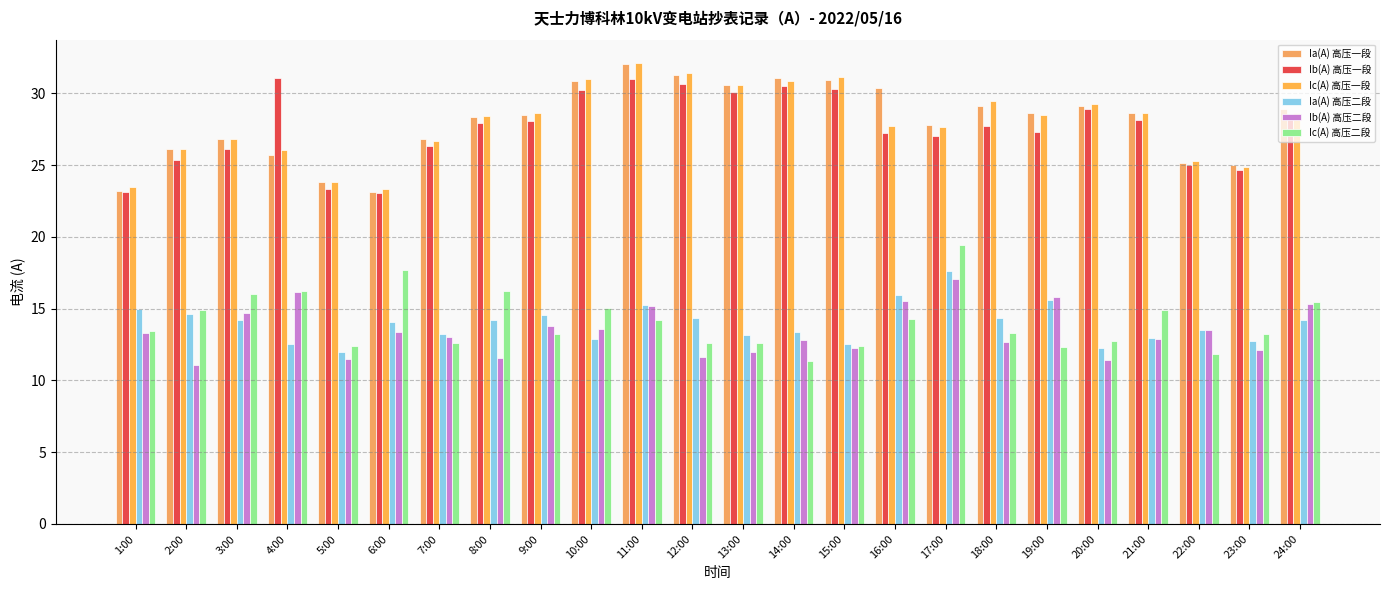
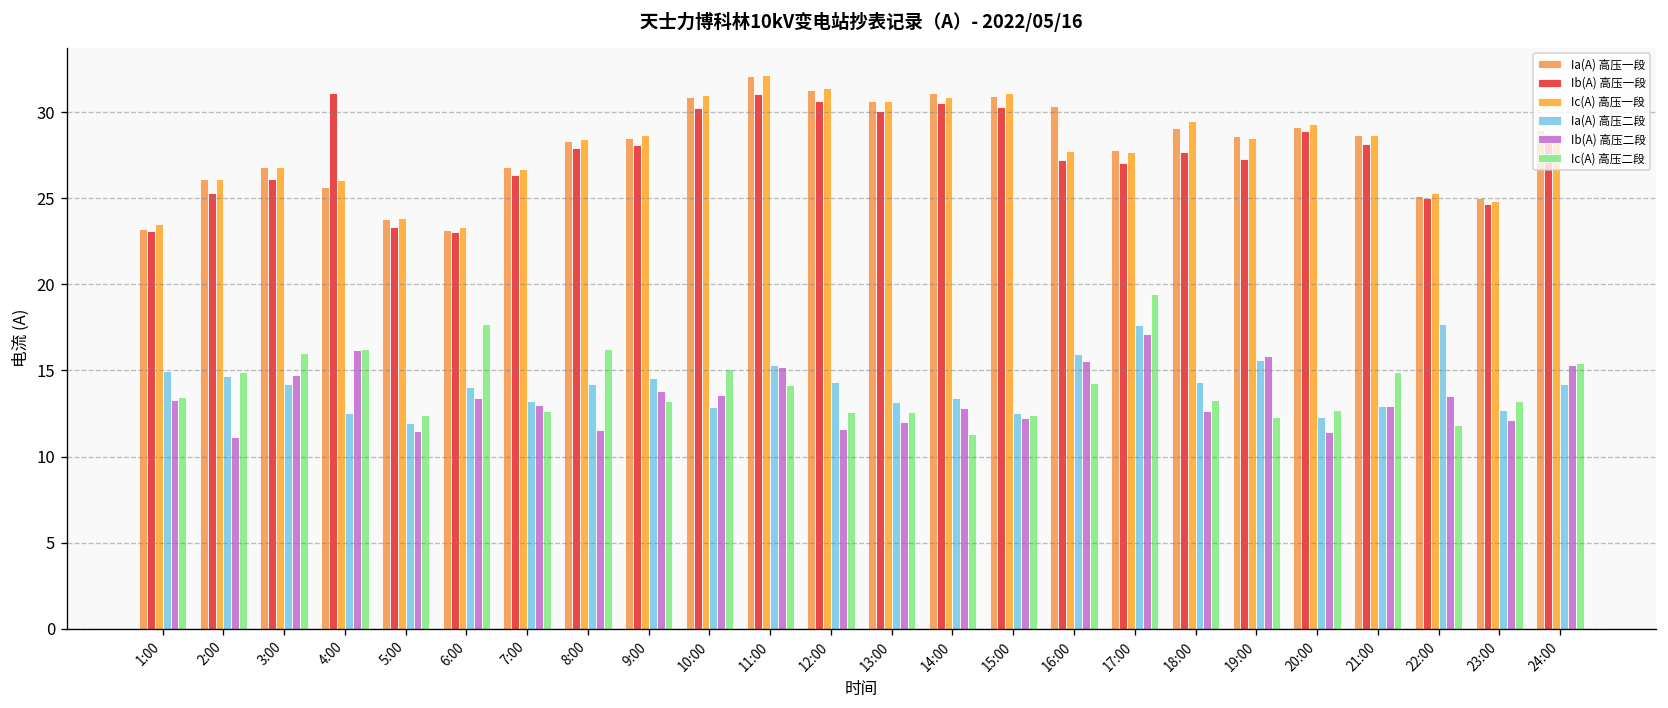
  {
    "Ib(A) 高压一段": {
      "1:00": 23.1,
      "2:00": 25.3,
      "3:00": 26.1,
      "4:00": 31.1,
      "5:00": 23.3,
      "6:00": 23.0,
      "7:00": 26.3,
      "8:00": 27.9,
      "9:00": 28.1,
      "10:00": 30.3,
      "11:00": 31.0,
      "12:00": 30.7,
      "13:00": 30.1,
      "14:00": 30.5,
      "15:00": 30.3,
      "16:00": 27.2,
      "17:00": 27.1,
      "18:00": 27.7,
      "19:00": 27.3,
      "20:00": 28.9,
      "21:00": 28.2,
      "22:00": 25.0,
      "23:00": 24.7
    },
    "Ia(A) 高压二段": {
      "1:00": 15.0,
      "2:00": 14.7,
      "3:00": 14.2,
      "4:00": 12.5,
      "5:00": 12.0,
      "6:00": 14.1,
      "7:00": 13.2,
      "8:00": 14.2,
      "9:00": 14.6,
      "10:00": 12.9,
      "11:00": 15.3,
      "12:00": 14.3,
      "13:00": 13.2,
      "14:00": 13.4,
      "15:00": 12.5,
      "16:00": 16.0,
      "17:00": 17.6,
      "18:00": 14.3,
      "19:00": 15.6,
      "20:00": 12.3,
      "21:00": 12.9,
-     "22:00": 13.5,
+     "22:00": 17.7,
      "23:00": 12.7,
      "24:00": 14.2
    },
    "Ib(A) 高压二段": {
      "1:00": 13.3,
      "2:00": 11.1,
      "3:00": 14.7,
      "4:00": 16.2,
      "5:00": 11.5,
      "6:00": 13.4,
      "7:00": 13.0,
      "8:00": 11.6,
      "9:00": 13.8,
      "10:00": 13.6,
      "11:00": 15.2,
      "12:00": 11.6,
      "13:00": 12.0,
      "14:00": 12.8,
      "15:00": 12.2,
      "16:00": 15.6,
      "17:00": 17.1,
      "18:00": 12.7,
      "19:00": 15.8,
      "20:00": 11.4,
      "21:00": 12.9,
      "22:00": 13.5,
      "23:00": 12.2,
      "24:00": 15.3
    },
    "Ic(A) 高压二段": {
      "1:00": 13.5,
      "2:00": 14.9,
      "3:00": 16.0,
      "4:00": 16.3,
      "5:00": 12.4,
      "6:00": 17.7,
      "7:00": 12.6,
      "8:00": 16.2,
      "9:00": 13.2,
      "10:00": 15.1,
      "11:00": 14.2,
      "12:00": 12.6,
      "13:00": 12.6,
      "14:00": 11.3,
      "15:00": 12.4,
      "16:00": 14.3,
      "17:00": 19.4,
      "18:00": 13.3,
      "19:00": 12.3,
      "20:00": 12.7,
      "21:00": 14.9,
      "22:00": 11.8,
      "23:00": 13.2,
      "24:00": 15.4
    }
  }
